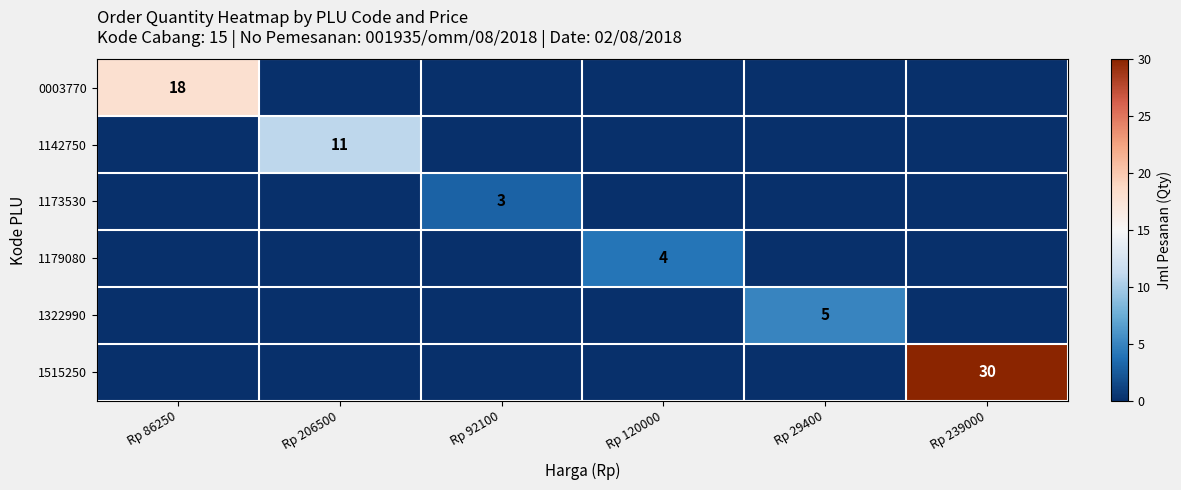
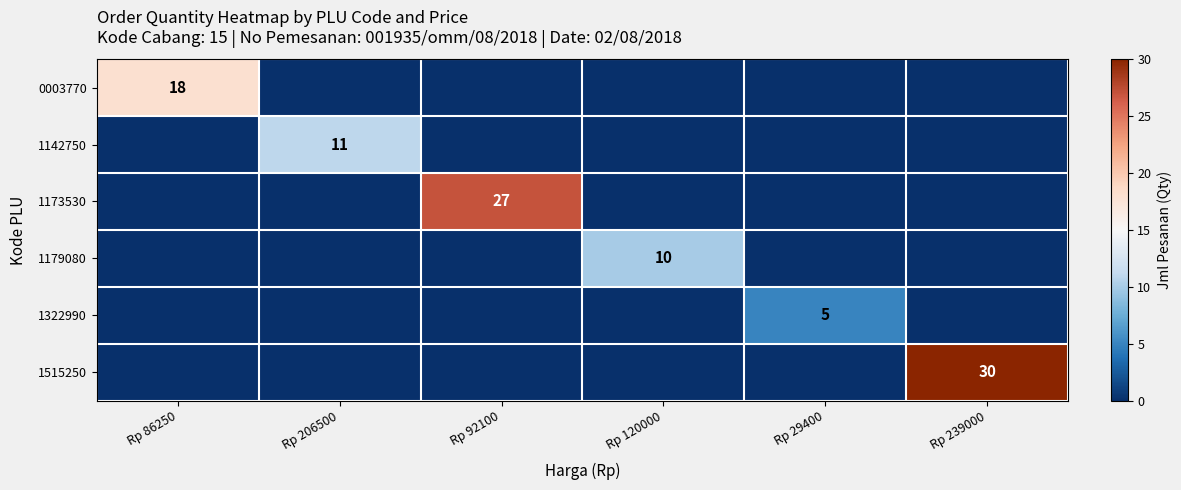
  {
    "0003770": {
      "Rp 86250": 18
    },
    "1142750": {
      "Rp 206500": 11
    },
    "1173530": {
-     "Rp 92100": 3
+     "Rp 92100": 27
    },
    "1179080": {
-     "Rp 120000": 4
+     "Rp 120000": 10
    },
    "1322990": {
      "Rp 29400": 5
    },
    "1515250": {
      "Rp 239000": 30
    }
  }
